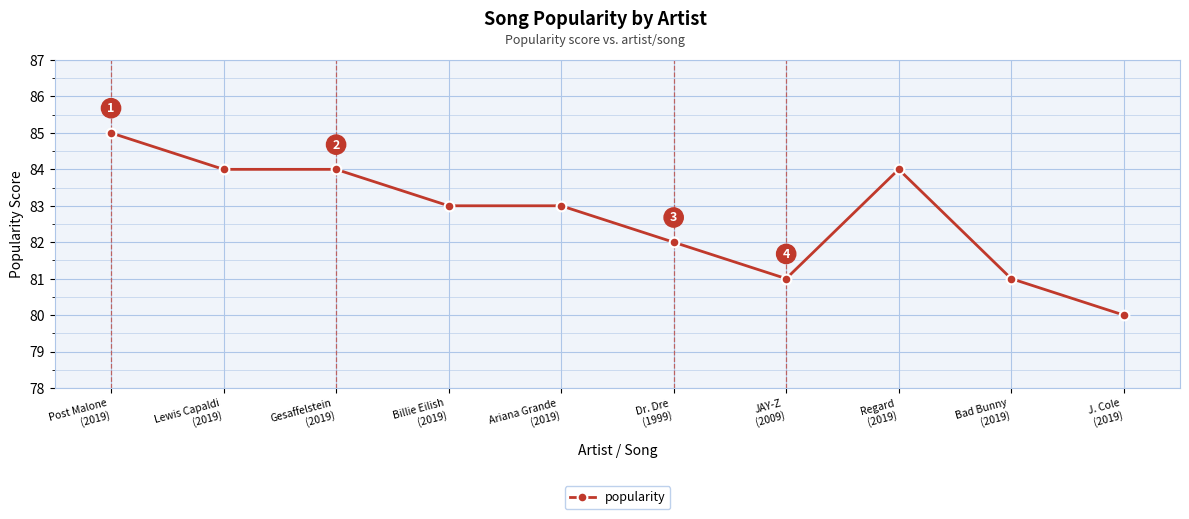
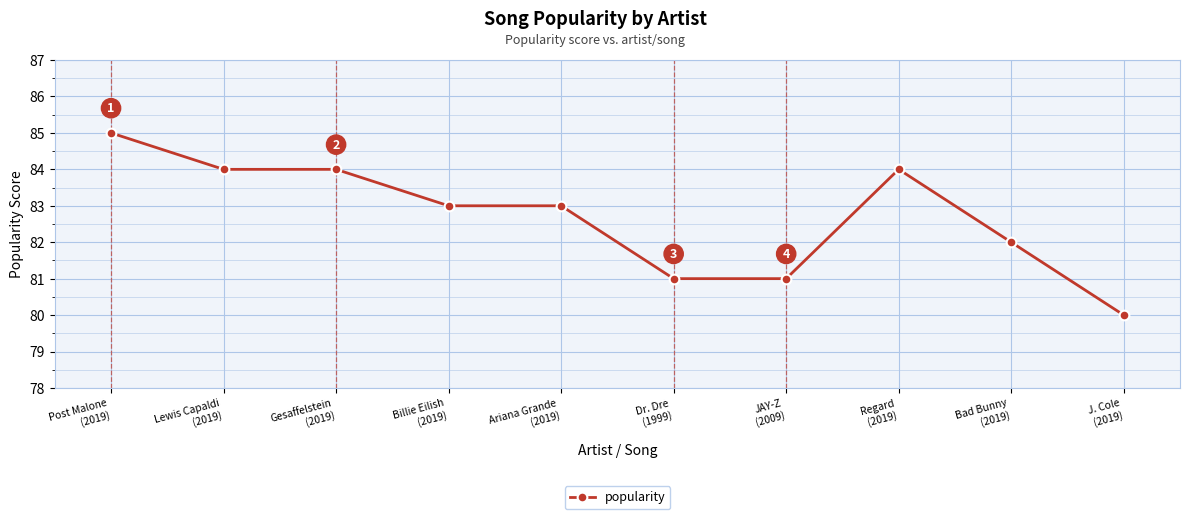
  {
    "Lewis Capaldi (2019)": 84,
    "Billie Eilish (2019)": 83,
    "Ariana Grande (2019)": 83,
-   "Dr. Dre (1999)": 82,
+   "Dr. Dre (1999)": 81,
    "Regard (2019)": 84,
-   "Bad Bunny (2019)": 81,
+   "Bad Bunny (2019)": 82,
    "J. Cole (2019)": 80
  }
